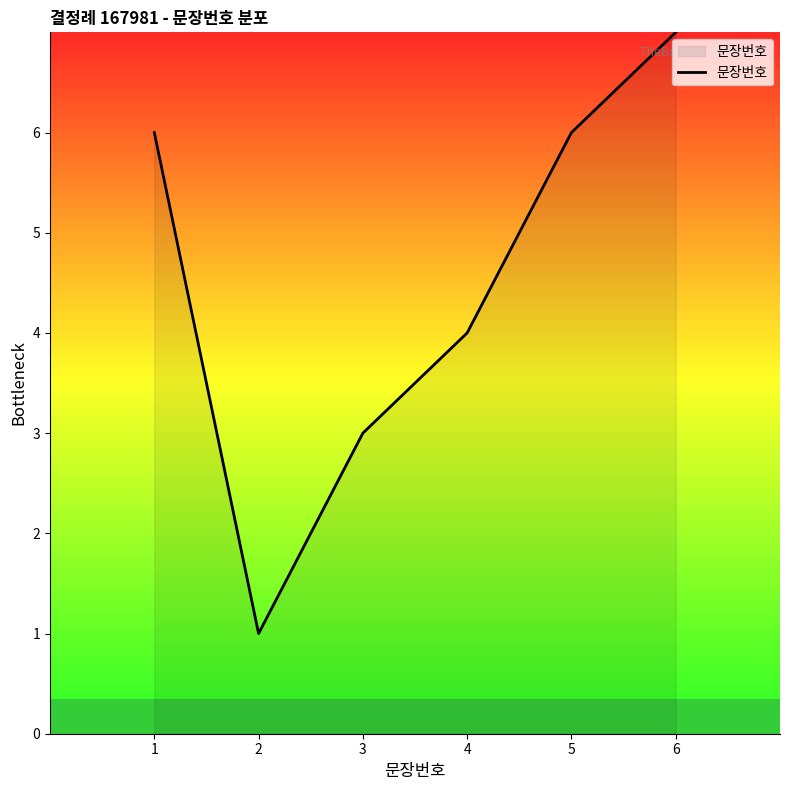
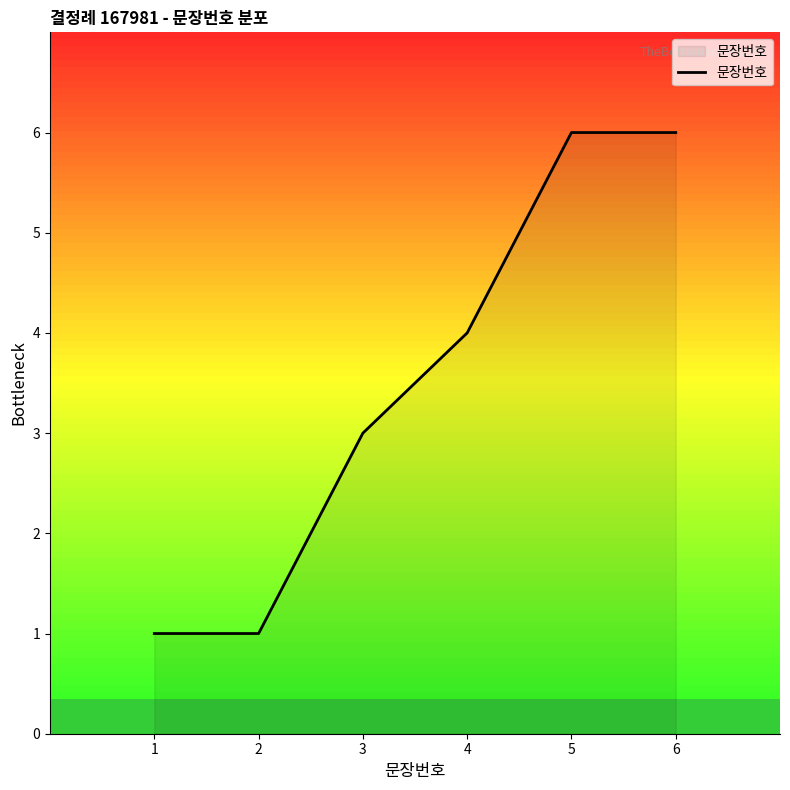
  {
    "문장번호": {
-     "1": 6,
+     "1": 1,
      "2": 1,
      "3": 3,
      "4": 4,
      "5": 6,
-     "6": 7
+     "6": 6
    }
  }
